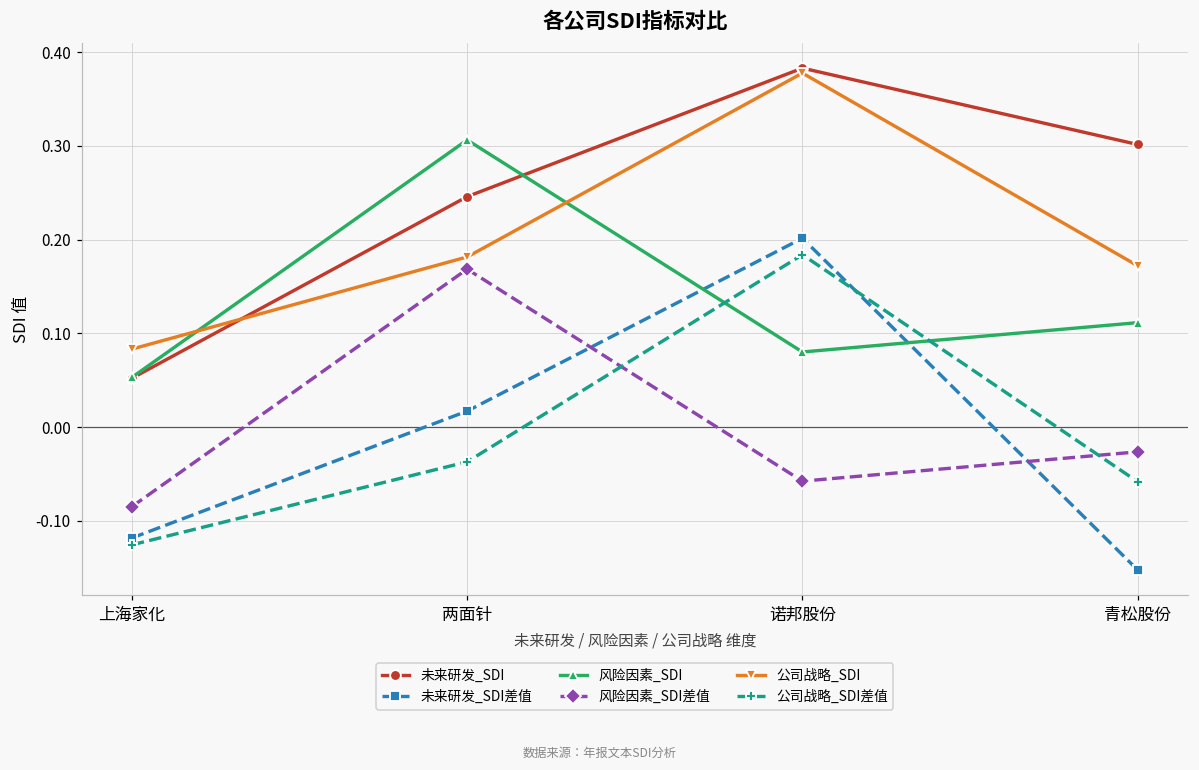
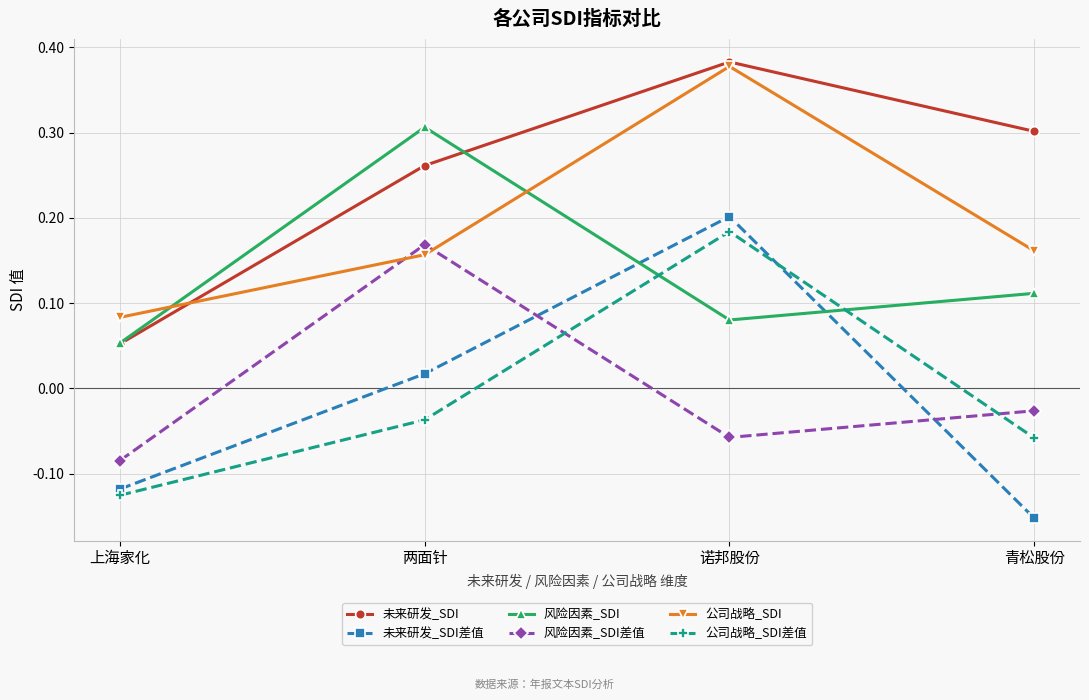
  {
    "未来研发_SDI": {
-     "两面针": 0.25,
+     "两面针": 0.26,
      "诺邦股份": 0.38,
      "青松股份": 0.30
    },
    "未来研发_SDI差值": {
      "上海家化": -0.12,
      "两面针": 0.02,
      "诺邦股份": 0.20,
      "青松股份": -0.15
    },
    "风险因素_SDI差值": {
      "上海家化": -0.08,
      "两面针": 0.17,
      "诺邦股份": -0.06,
      "青松股份": -0.03
    },
    "公司战略_SDI": {
      "上海家化": 0.08,
-     "两面针": 0.18,
+     "两面针": 0.16,
      "诺邦股份": 0.38,
-     "青松股份": 0.17
+     "青松股份": 0.16
    }
  }
